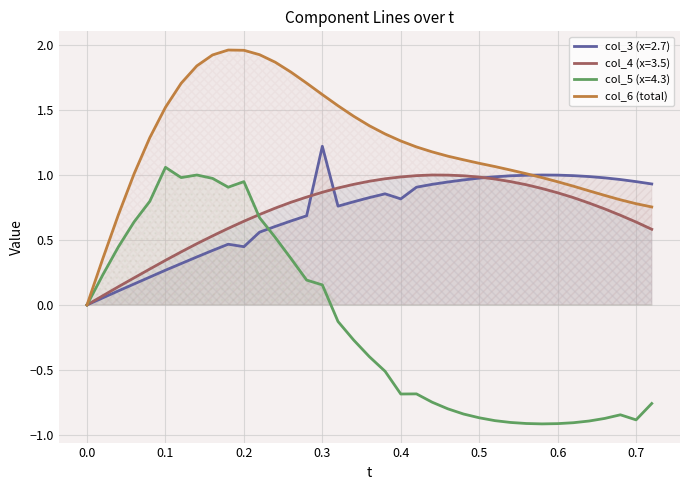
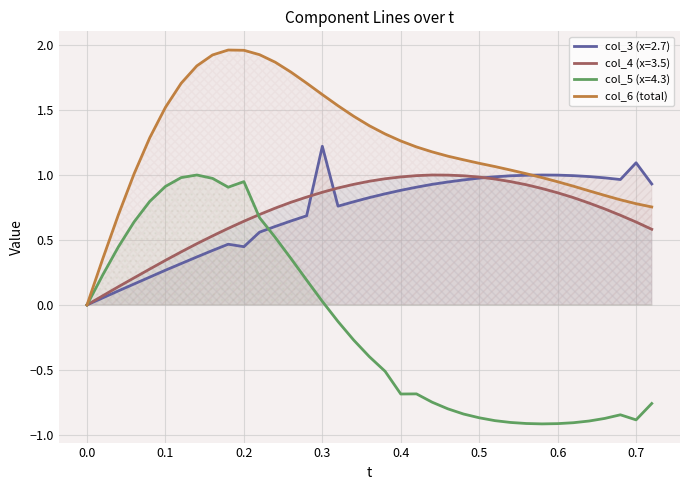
  {
    "col_3 (x=2.7)": {
      "0.1": 0.27,
      "0.2": 0.45,
      "0.3": 1.22,
-     "0.4": 0.82,
+     "0.4": 0.88,
      "0.6": 1.00,
-     "0.7": 0.95
+     "0.7": 1.09
    },
    "col_5 (x=4.3)": {
-     "0.1": 1.06,
-     "0.3": 0.15,
+     "0.1": 0.91,
+     "0.3": 0.03,
      "0.4": -0.69,
      "0.5": -0.87,
      "0.6": -0.91,
      "0.7": -0.89
    }
  }
